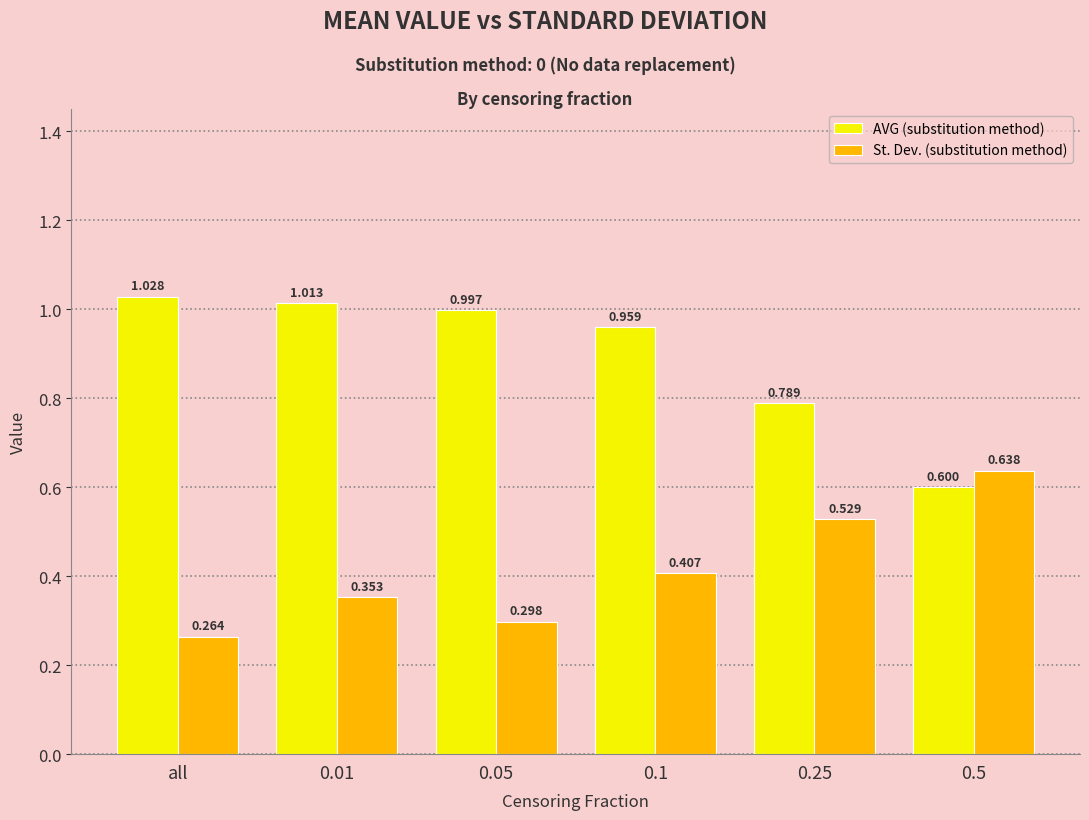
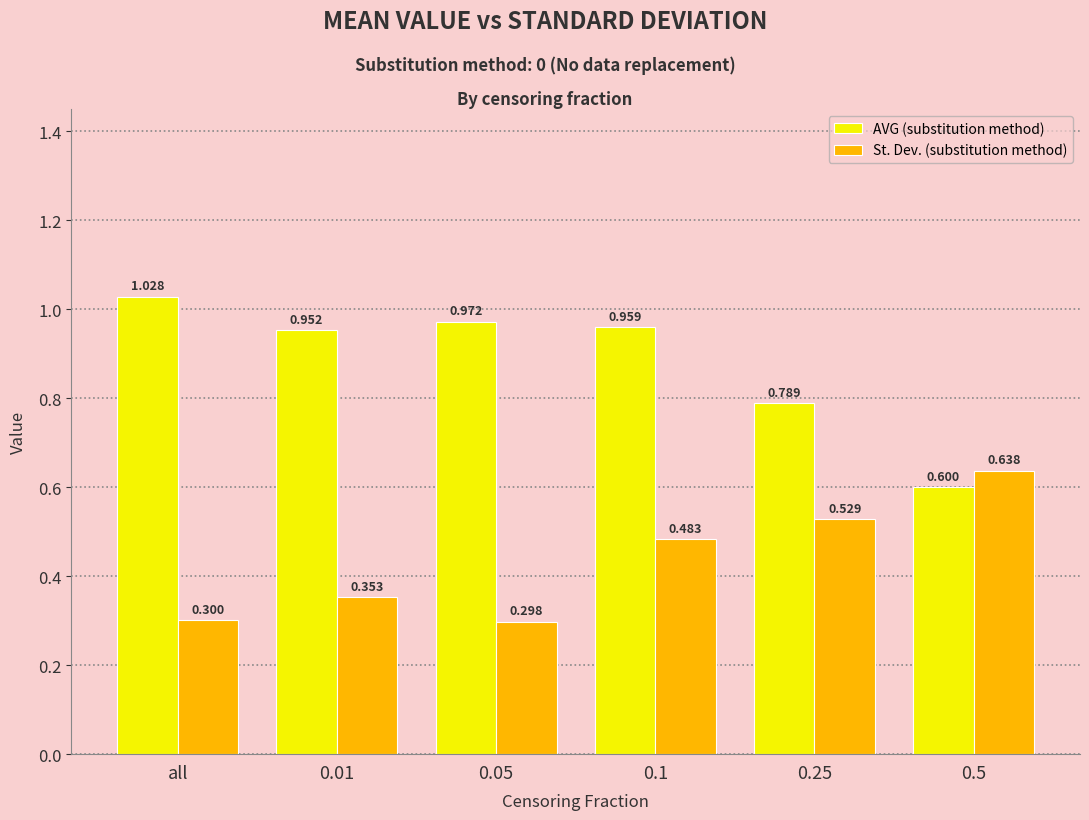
  {
    "AVG (substitution method)": {
      "all": 1.028,
-     "0.01": 1.013,
-     "0.05": 0.997,
+     "0.01": 0.952,
+     "0.05": 0.972,
      "0.1": 0.959,
      "0.25": 0.789,
      "0.5": 0.600
    },
    "St. Dev. (substitution method)": {
-     "all": 0.264,
+     "all": 0.300,
      "0.01": 0.353,
      "0.05": 0.298,
-     "0.1": 0.407,
+     "0.1": 0.483,
      "0.25": 0.529,
      "0.5": 0.638
    }
  }
